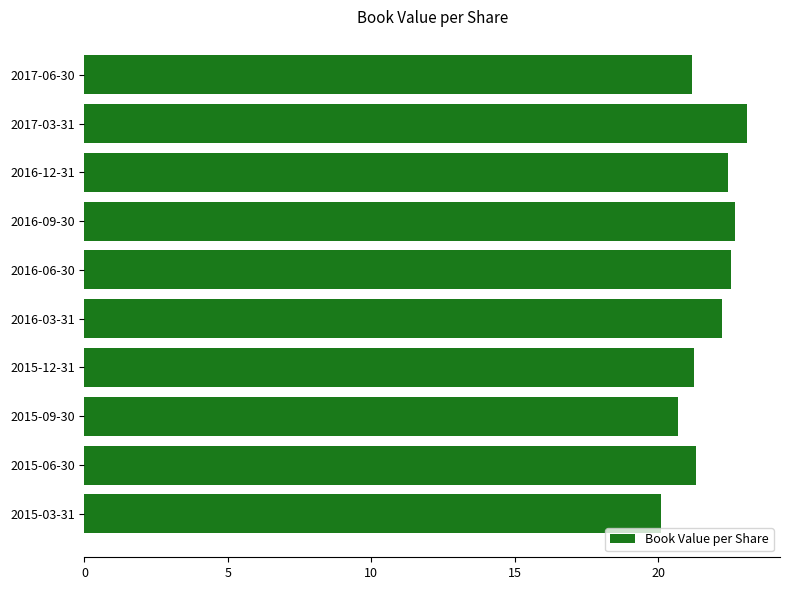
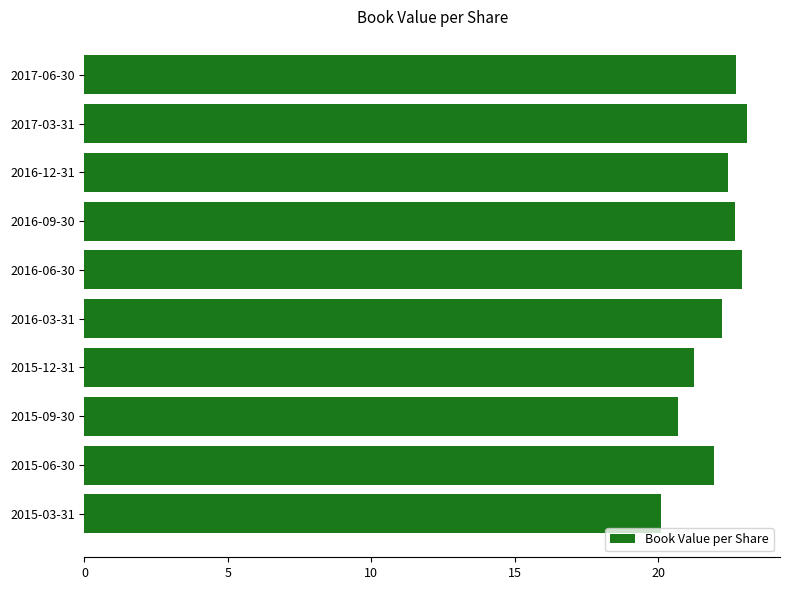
  {
-   "2017-06-30": 21.2,
+   "2017-06-30": 22.7,
    "2017-03-31": 23.1,
    "2016-12-31": 22.4,
    "2016-09-30": 22.7,
-   "2016-06-30": 22.6,
+   "2016-06-30": 22.9,
    "2016-03-31": 22.2,
    "2015-12-31": 21.3,
    "2015-09-30": 20.7,
-   "2015-06-30": 21.3,
+   "2015-06-30": 22.0,
    "2015-03-31": 20.1
  }
